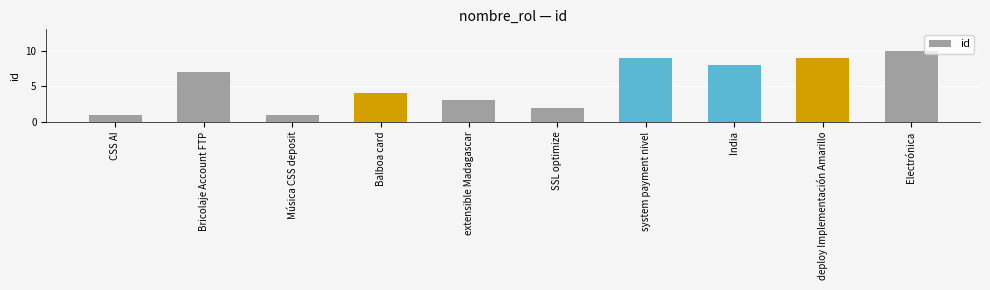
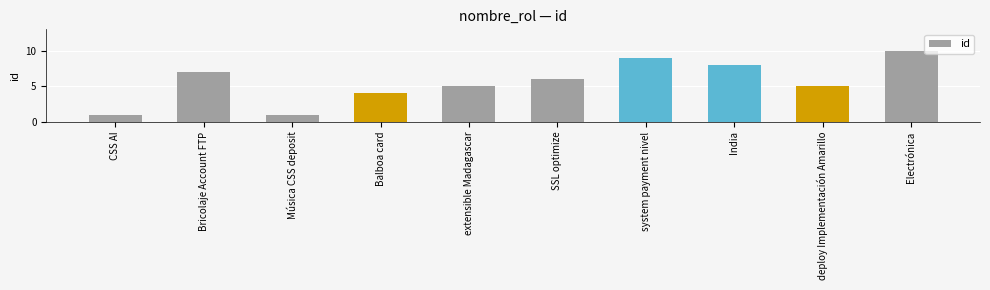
  {
    "CSS AI": 1,
    "Bricolaje Account FTP": 7,
    "Música CSS deposit": 1,
    "Balboa card": 4,
-   "extensible Madagascar": 3,
-   "SSL optimize": 2,
+   "extensible Madagascar": 5,
+   "SSL optimize": 6,
    "system payment nivel": 9,
    "India": 8,
-   "deploy Implementación Amarillo": 9,
+   "deploy Implementación Amarillo": 5,
    "Electrónica": 10
  }
